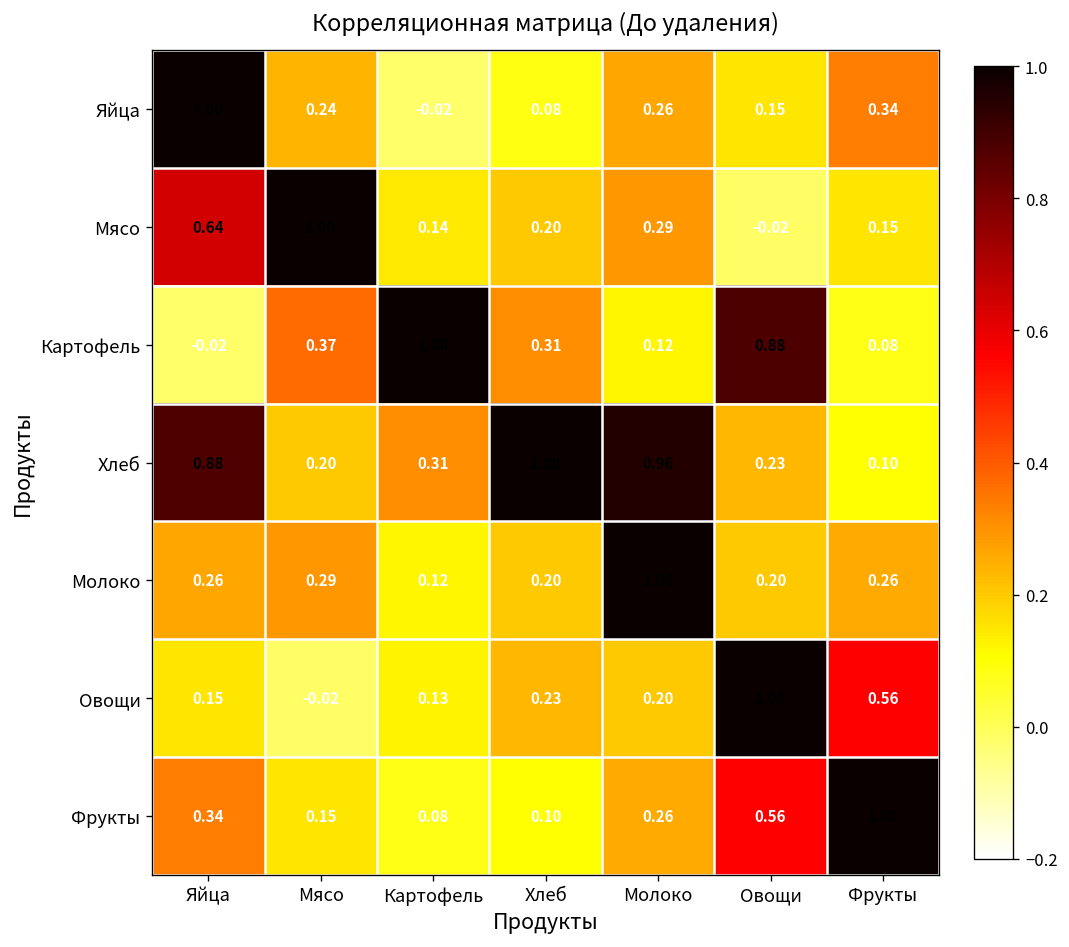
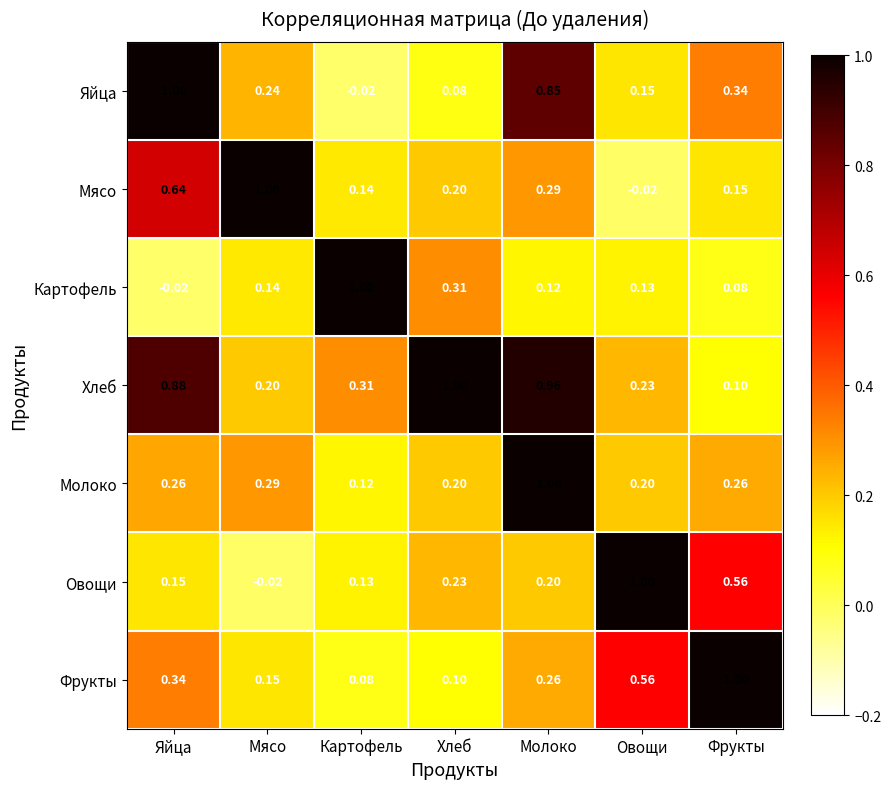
  {
    "Яйца": {
      "Мясо": 0.24,
      "Картофель": -0.02,
      "Хлеб": 0.08,
-     "Молоко": 0.26,
+     "Молоко": 0.85,
      "Овощи": 0.15,
      "Фрукты": 0.34
    },
    "Мясо": {
      "Яйца": 0.64,
      "Картофель": 0.14,
      "Хлеб": 0.20,
      "Молоко": 0.29,
      "Овощи": -0.02,
      "Фрукты": 0.15
    },
    "Картофель": {
      "Яйца": -0.02,
-     "Мясо": 0.37,
+     "Мясо": 0.14,
      "Хлеб": 0.31,
      "Молоко": 0.12,
-     "Овощи": 0.88,
+     "Овощи": 0.13,
      "Фрукты": 0.08
    },
    "Хлеб": {
      "Яйца": 0.88,
      "Мясо": 0.20,
      "Картофель": 0.31,
      "Овощи": 0.23,
      "Фрукты": 0.10
    },
    "Молоко": {
      "Яйца": 0.26,
      "Мясо": 0.29,
      "Картофель": 0.12,
      "Хлеб": 0.20,
      "Овощи": 0.20,
      "Фрукты": 0.26
    },
    "Овощи": {
      "Яйца": 0.15,
      "Мясо": -0.02,
      "Картофель": 0.13,
      "Хлеб": 0.23,
      "Молоко": 0.20,
      "Фрукты": 0.56
    },
    "Фрукты": {
      "Яйца": 0.34,
      "Мясо": 0.15,
      "Картофель": 0.08,
      "Хлеб": 0.10,
      "Молоко": 0.26,
      "Овощи": 0.56
    }
  }
